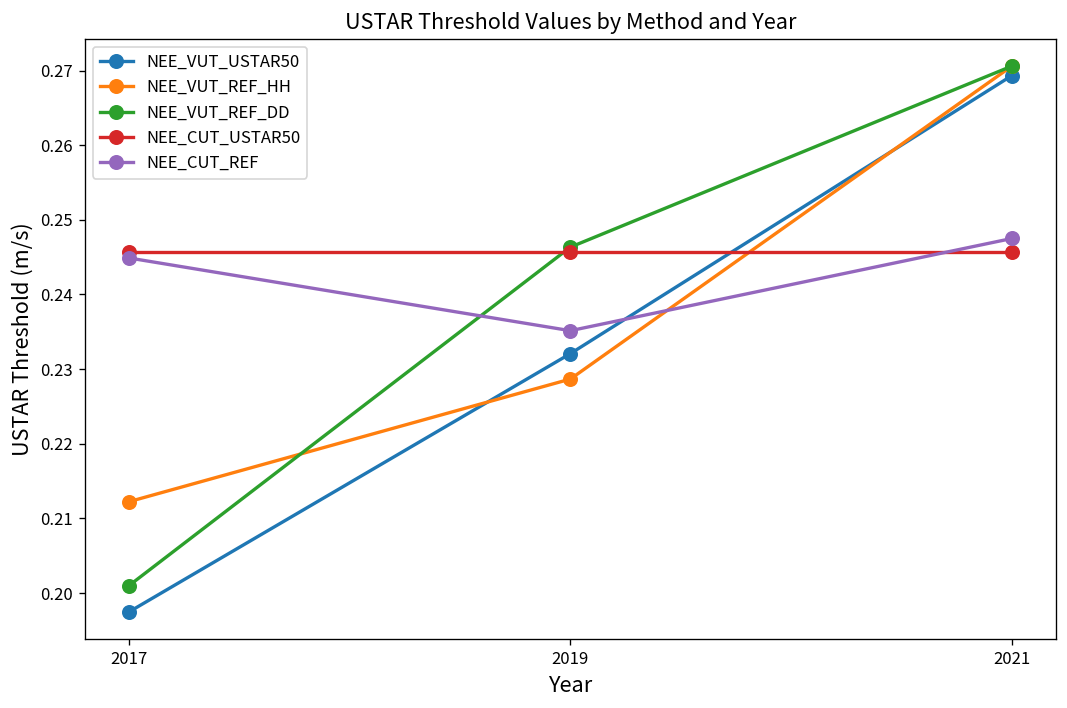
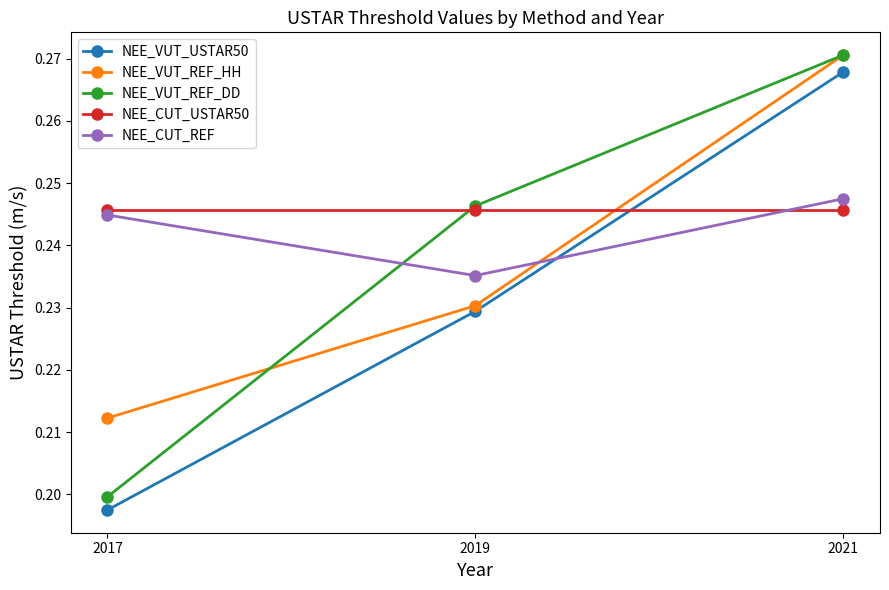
  {
    "NEE_VUT_USTAR50": {
      "2017": 0.197,
-     "2019": 0.232,
-     "2021": 0.269
+     "2019": 0.229,
+     "2021": 0.268
    },
    "NEE_VUT_REF_HH": {
      "2017": 0.212,
-     "2019": 0.229
+     "2019": 0.230
    },
    "NEE_VUT_REF_DD": {
-     "2017": 0.201,
+     "2017": 0.200,
      "2019": 0.246
    },
    "NEE_CUT_USTAR50": {
      "2017": 0.246,
      "2019": 0.246,
      "2021": 0.246
    },
    "NEE_CUT_REF": {
      "2017": 0.245,
      "2019": 0.235,
      "2021": 0.247
    }
  }
